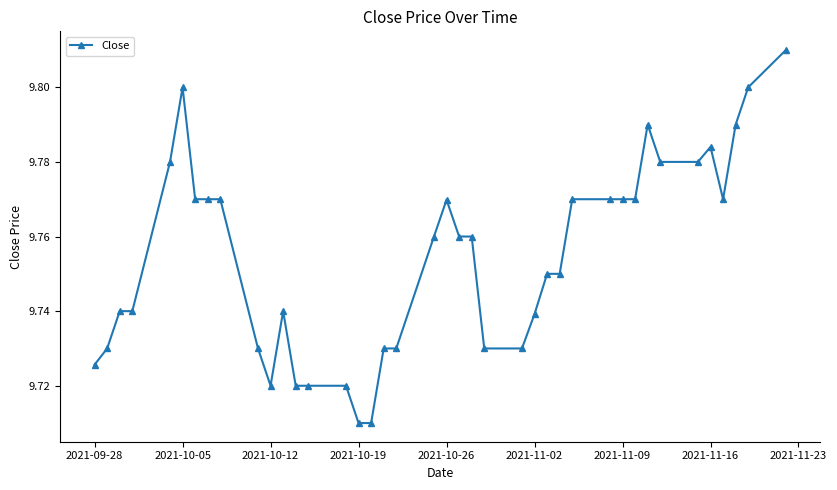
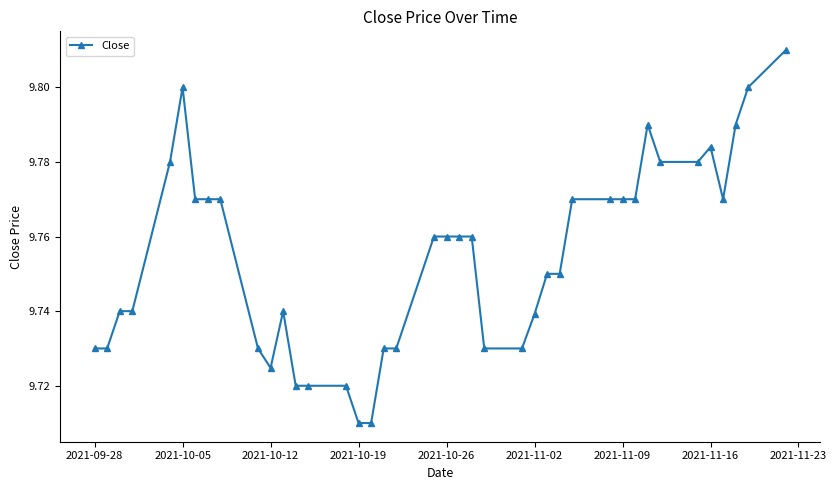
  {
-   "2021-09-28": 9.726,
+   "2021-09-28": 9.730,
    "2021-10-05": 9.800,
-   "2021-10-12": 9.720,
+   "2021-10-12": 9.725,
    "2021-10-19": 9.710,
-   "2021-10-26": 9.770,
+   "2021-10-26": 9.760,
    "2021-11-02": 9.739,
    "2021-11-09": 9.770,
    "2021-11-16": 9.784
  }
